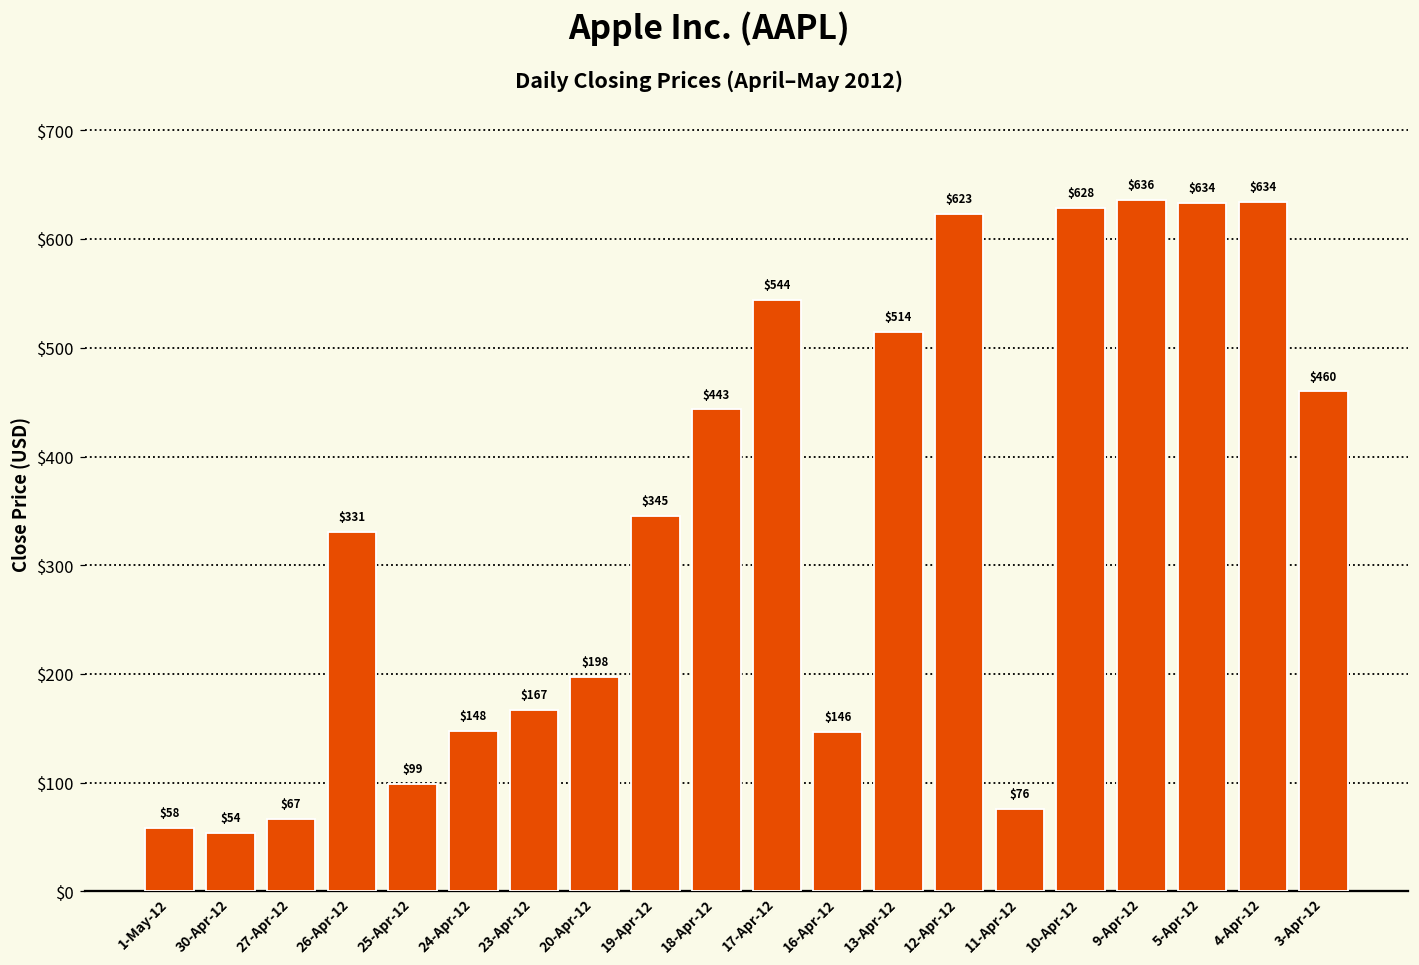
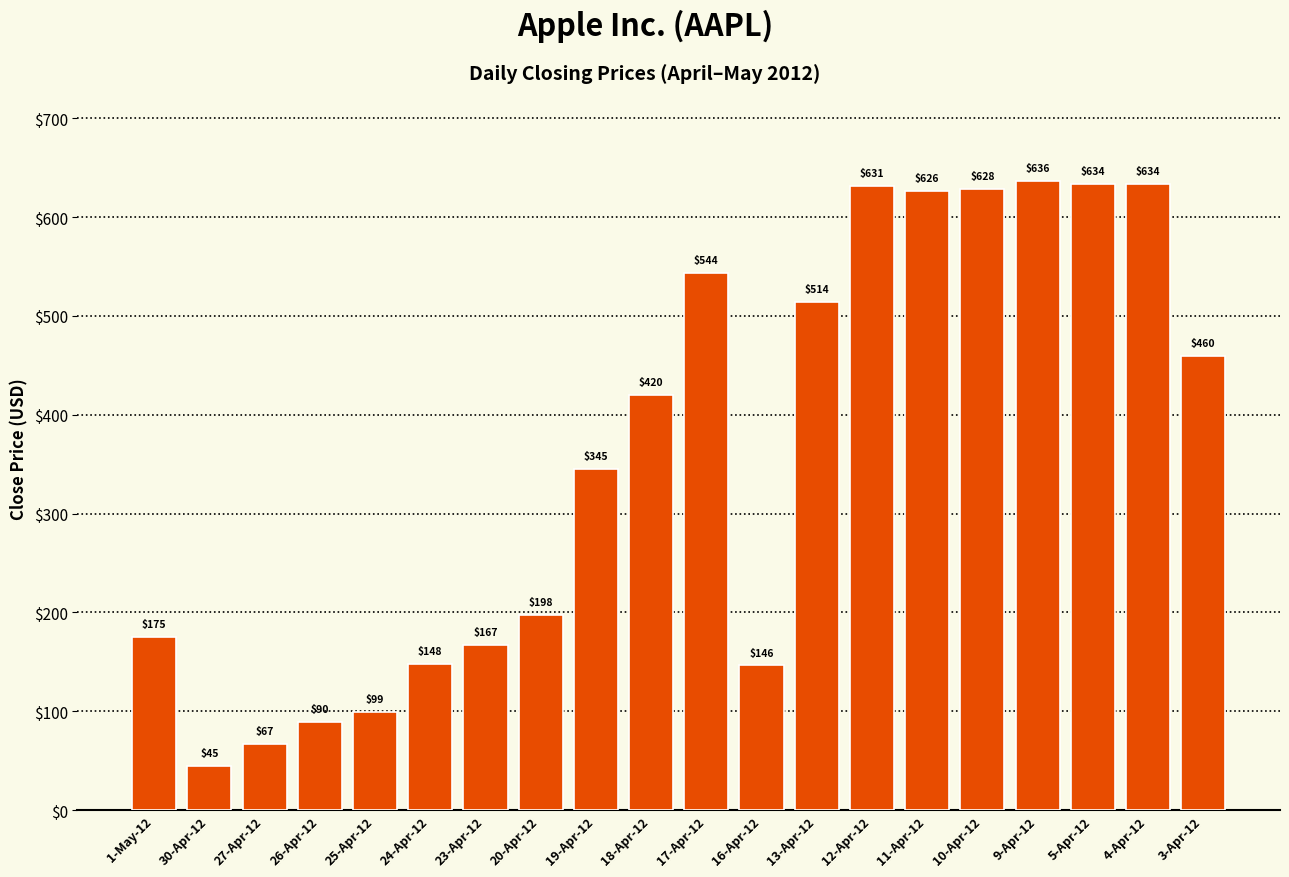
  {
-   "1-May-12": "$58",
-   "30-Apr-12": "$54",
+   "1-May-12": "$175",
+   "30-Apr-12": "$45",
    "27-Apr-12": "$67",
-   "26-Apr-12": "$331",
+   "26-Apr-12": "$90",
    "25-Apr-12": "$99",
    "24-Apr-12": "$148",
    "23-Apr-12": "$167",
    "20-Apr-12": "$198",
    "19-Apr-12": "$345",
-   "18-Apr-12": "$443",
+   "18-Apr-12": "$420",
    "17-Apr-12": "$544",
    "16-Apr-12": "$146",
    "13-Apr-12": "$514",
-   "12-Apr-12": "$623",
-   "11-Apr-12": "$76",
+   "12-Apr-12": "$631",
+   "11-Apr-12": "$626",
    "10-Apr-12": "$628",
    "9-Apr-12": "$636",
    "5-Apr-12": "$634",
    "4-Apr-12": "$634",
    "3-Apr-12": "$460"
  }
